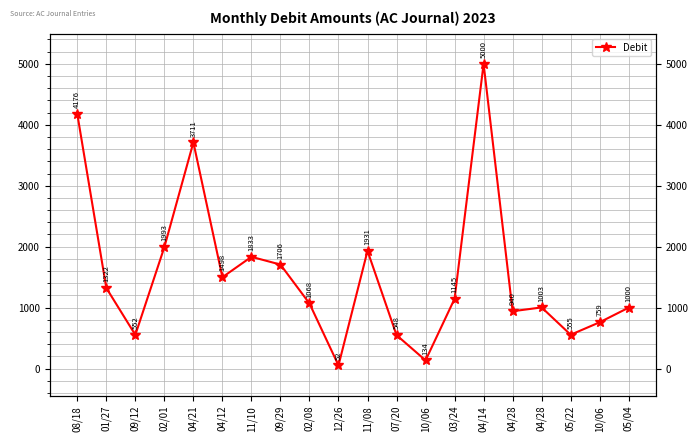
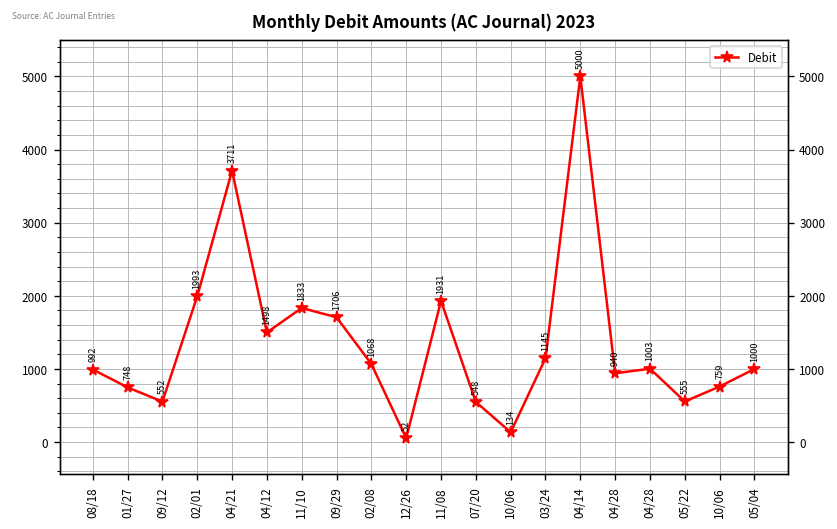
  {
-   "08/18": 4176,
-   "01/27": 1322,
+   "08/18": 992,
+   "01/27": 748,
    "09/12": 552,
    "02/01": 1993,
    "04/21": 3711,
    "04/12": 1498,
    "11/10": 1833,
    "09/29": 1706,
    "02/08": 1068,
    "12/26": 52,
    "11/08": 1931,
    "07/20": 548,
    "03/24": 1145,
    "04/14": 5000,
    "05/22": 555,
    "05/04": 1000
  }
